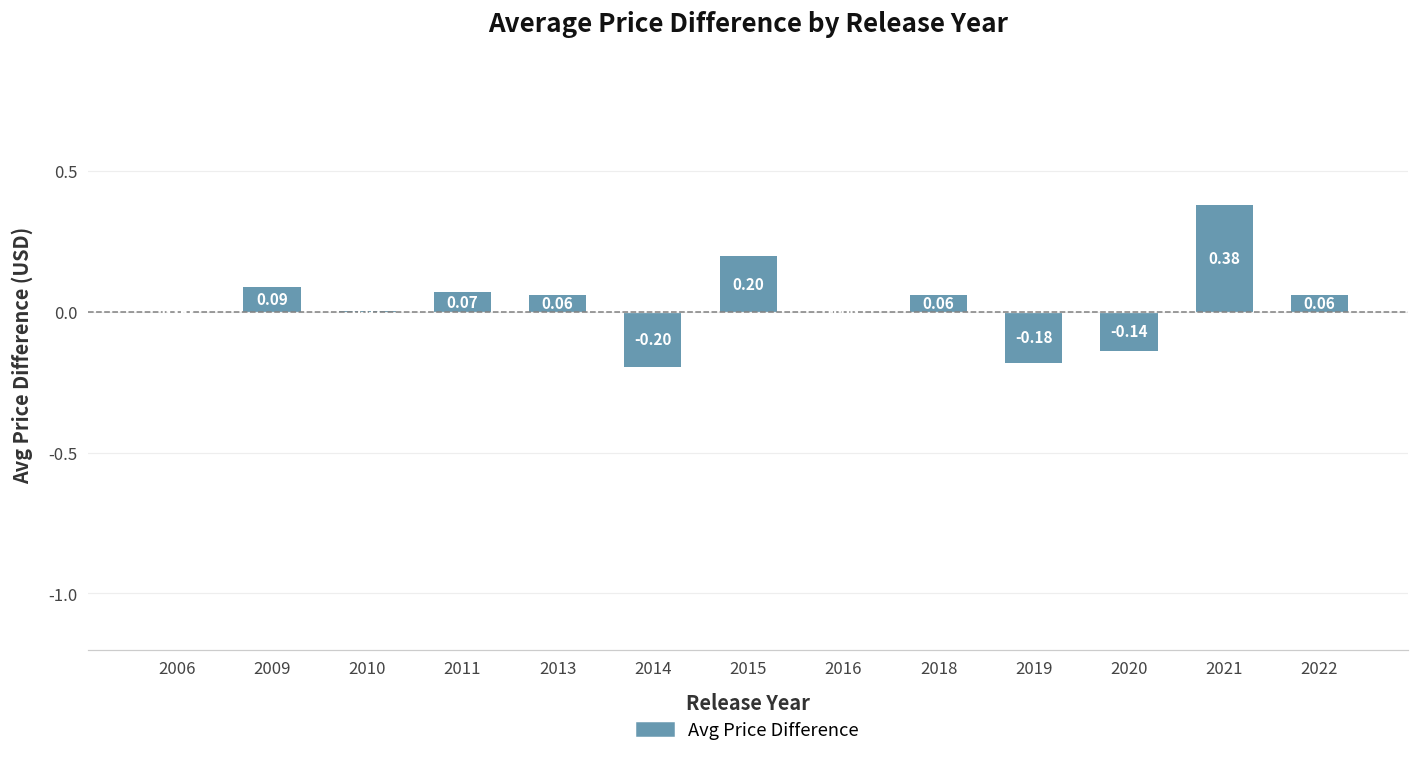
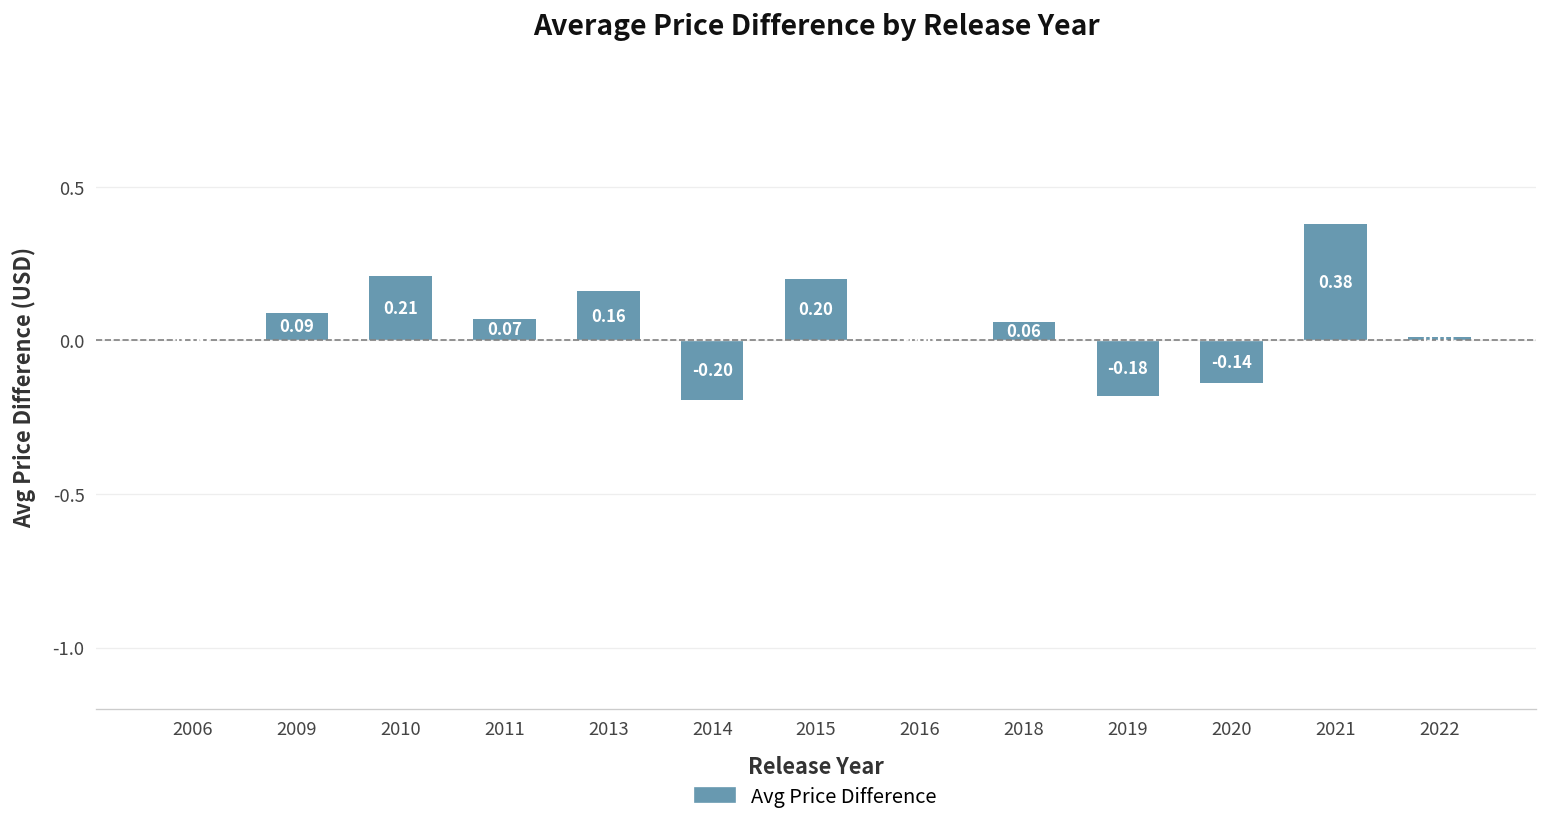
  {
    "2009": 0.09,
-   "2010": 0.01,
+   "2010": 0.21,
    "2011": 0.07,
-   "2013": 0.06,
+   "2013": 0.16,
    "2014": -0.20,
    "2015": 0.20,
    "2018": 0.06,
    "2019": -0.18,
    "2020": -0.14,
    "2021": 0.38,
-   "2022": 0.06
+   "2022": 0.01
  }
